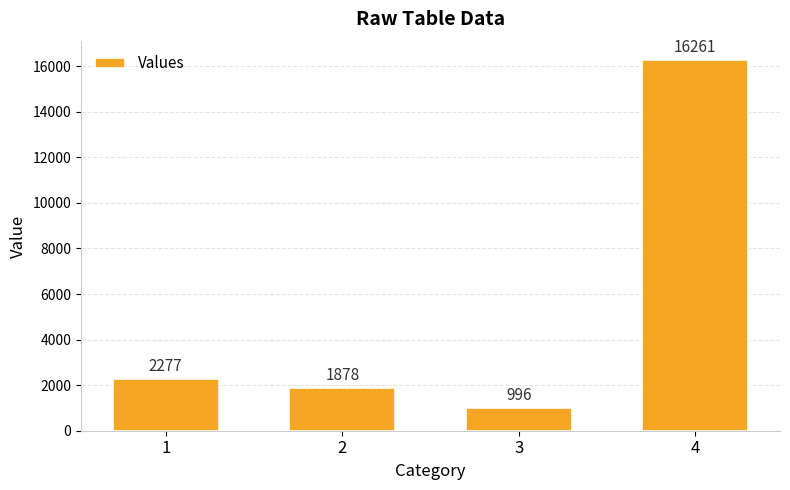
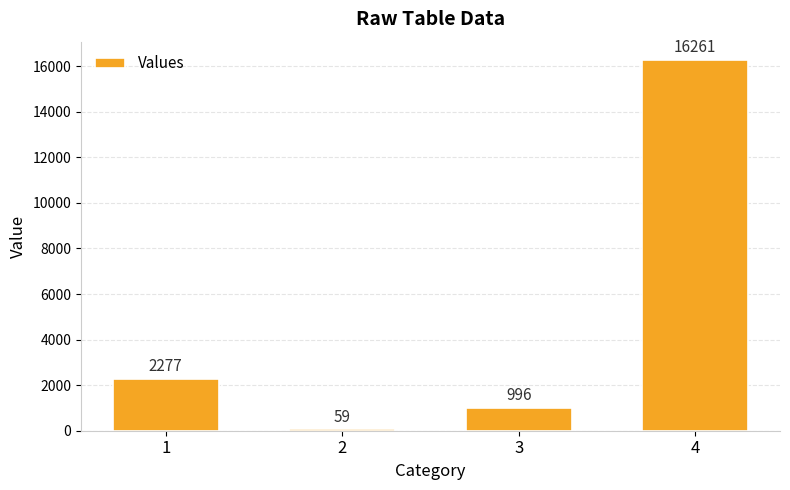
  {
    "1": 2277,
-   "2": 1878,
+   "2": 59,
    "3": 996,
    "4": 16261
  }
